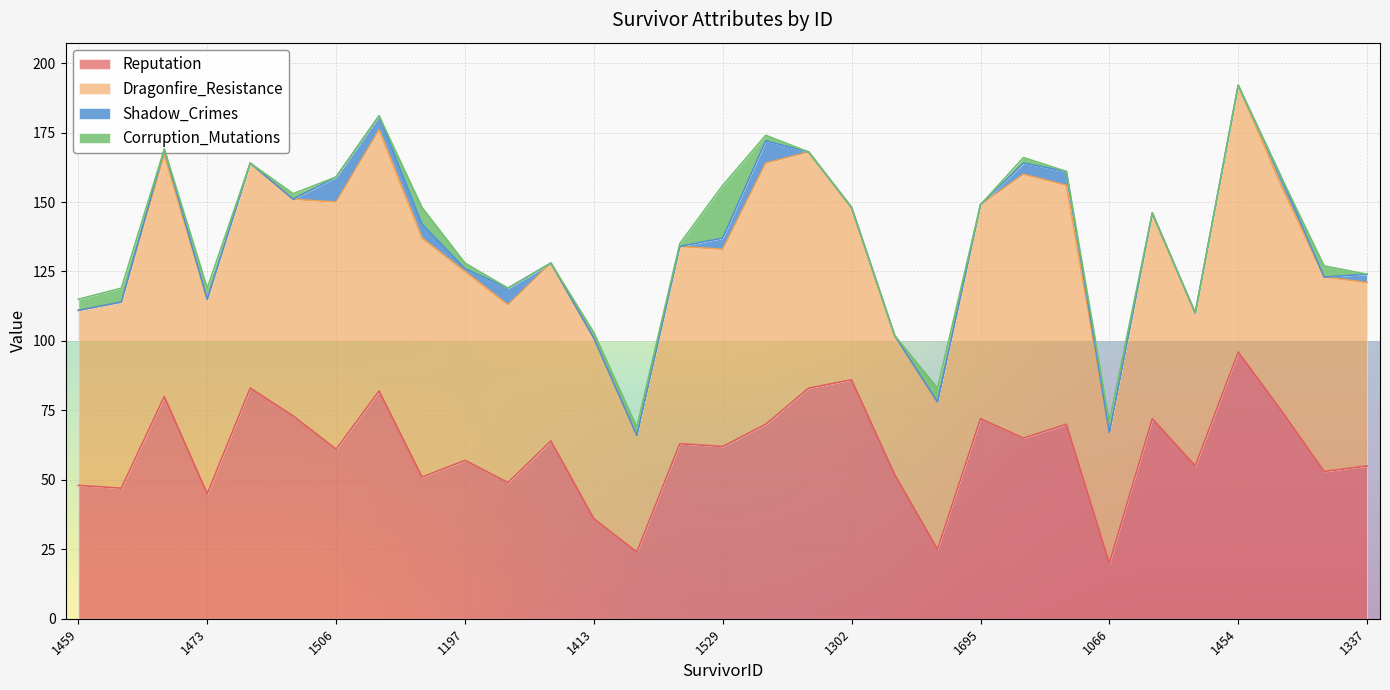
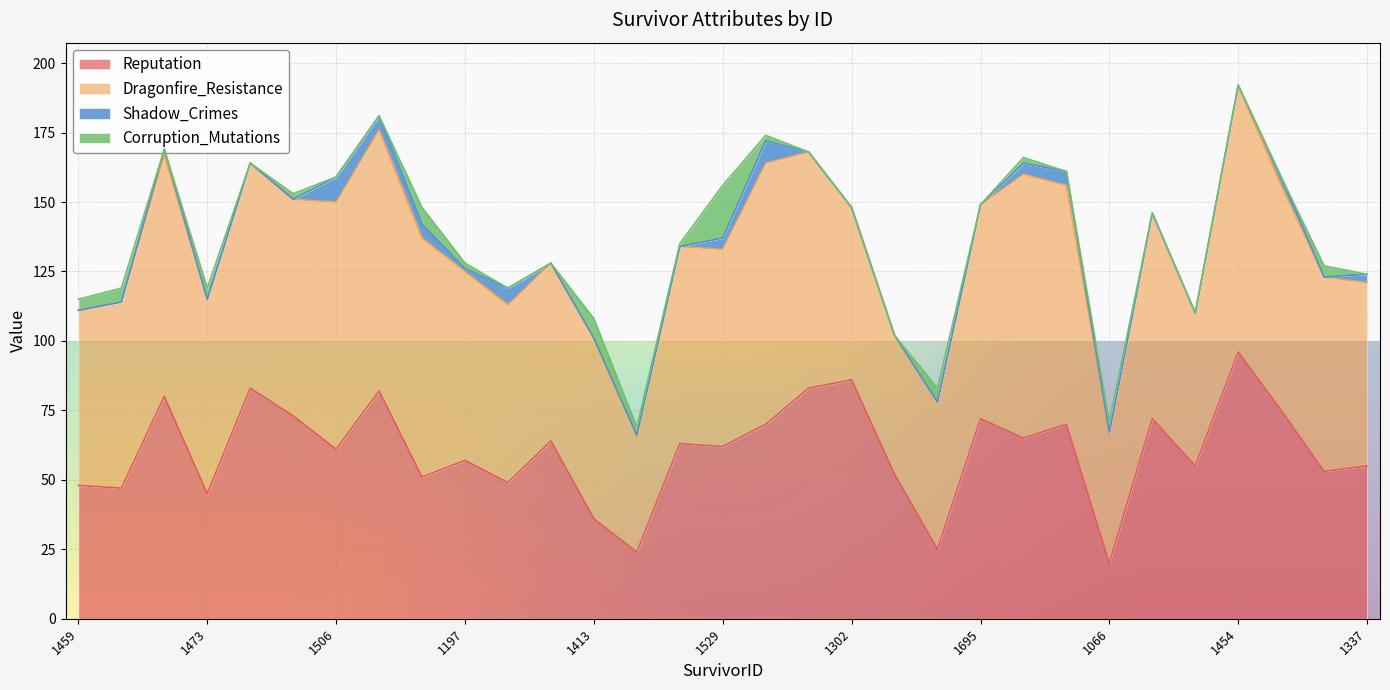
  {
    "Reputation": {
      "1459": 48,
      "1473": 45,
      "1506": 61,
      "1197": 57,
      "1413": 36,
      "1529": 62,
      "1302": 86,
      "1695": 72,
      "1066": 20,
      "1454": 96,
      "1337": 55
    },
    "Dragonfire_Resistance": {
      "1506": 89,
      "1197": 68,
      "1529": 71,
      "1337": 66
    },
    "Shadow_Crimes": {
      "1197": 1,
      "1529": 4
    },
    "Corruption_Mutations": {
      "1459": 4,
      "1473": 4,
      "1197": 2,
-     "1413": 2,
+     "1413": 7,
      "1529": 19,
      "1066": 4
    }
  }
